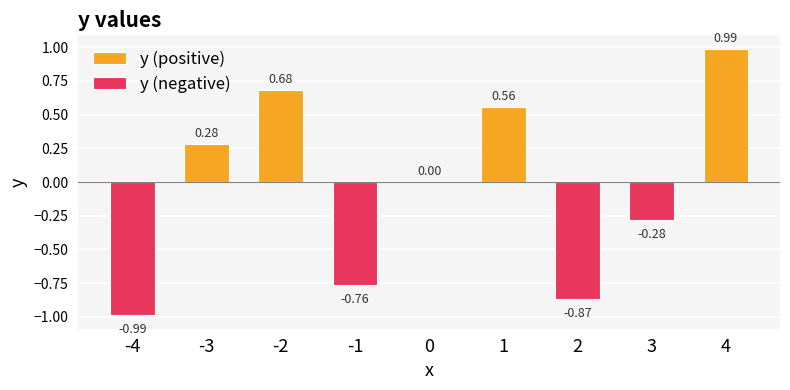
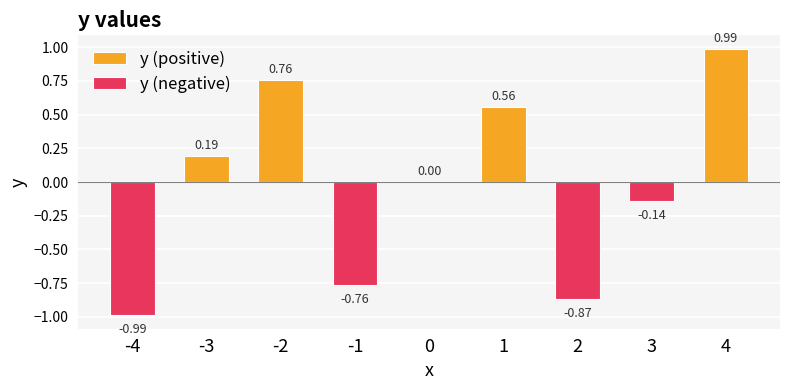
  {
    "y (positive)": {
-     "-3": 0.28,
-     "-2": 0.68,
+     "-3": 0.19,
+     "-2": 0.76,
      "0": 0.00,
      "1": 0.56,
      "4": 0.99
    },
    "y (negative)": {
      "-4": -0.99,
      "-1": -0.76,
      "0": 0.00,
      "2": -0.87,
-     "3": -0.28
+     "3": -0.14
    }
  }
